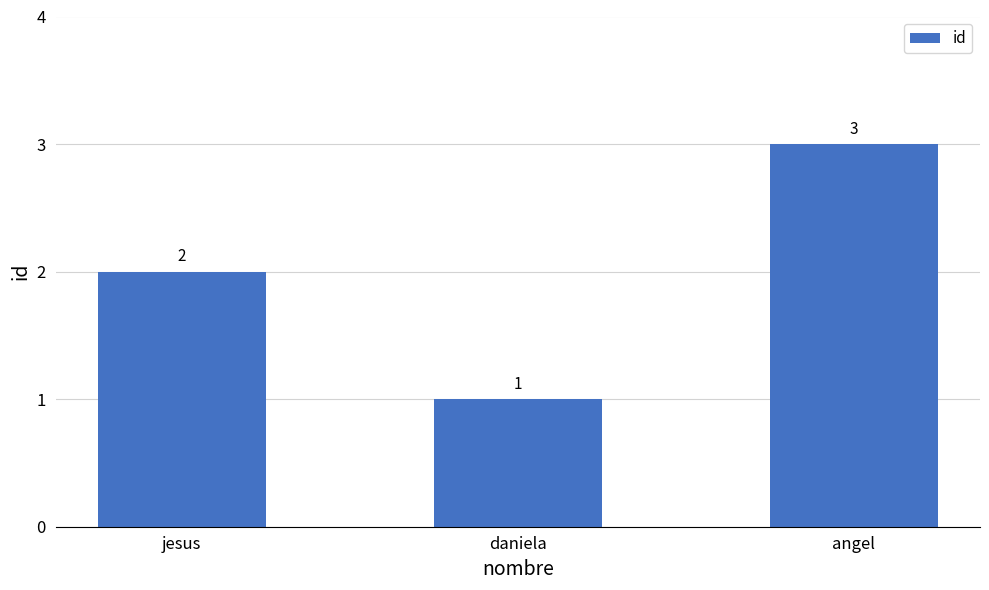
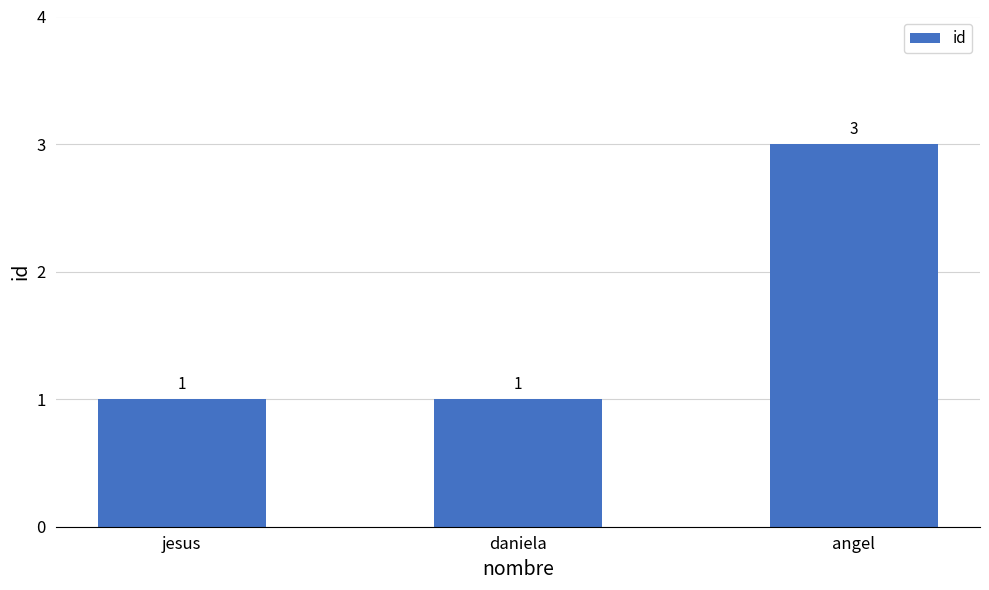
  {
-   "jesus": 2,
+   "jesus": 1,
    "daniela": 1,
    "angel": 3
  }
